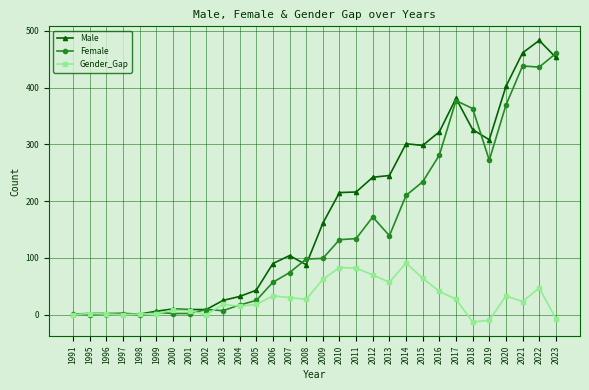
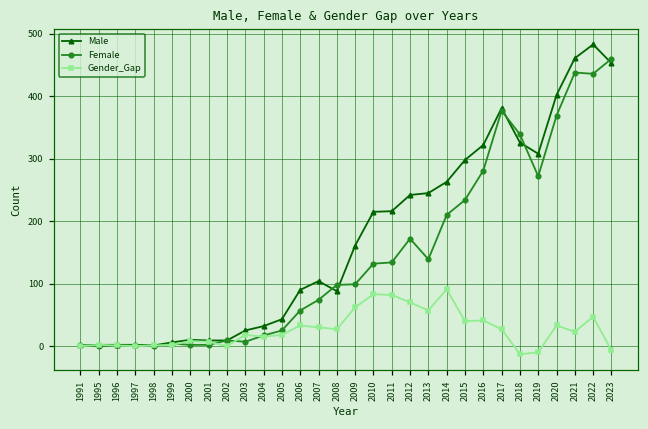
  {
    "Male": {
      "2003": 30,
      "2004": 30,
      "2005": 40,
      "2006": 90,
      "2007": 100,
      "2008": 90,
      "2009": 160,
      "2010": 220,
      "2011": 220,
      "2012": 240,
      "2013": 250,
-     "2014": 300,
+     "2014": 260,
      "2015": 300,
      "2016": 320,
      "2018": 330,
      "2019": 310,
      "2020": 400,
      "2021": 460,
      "2022": 480,
      "2023": 450
    },
    "Female": {
      "2000": 0,
      "2001": 0,
      "2003": 10,
      "2005": 30,
      "2006": 60,
      "2007": 70,
      "2008": 100,
      "2009": 100,
      "2010": 130,
      "2011": 130,
      "2012": 170,
      "2013": 140,
      "2014": 210,
      "2015": 230,
      "2016": 280,
-     "2018": 360,
+     "2018": 340,
      "2019": 270,
      "2020": 370,
      "2021": 440,
      "2022": 440,
      "2023": 460
    },
    "Gender_Gap": {
      "2002": 0,
      "2003": 20,
      "2005": 20,
      "2006": 30,
      "2007": 30,
      "2008": 30,
      "2009": 60,
      "2010": 80,
      "2011": 80,
      "2012": 70,
      "2013": 60,
      "2014": 90,
-     "2015": 60,
+     "2015": 40,
      "2016": 40,
      "2017": 30,
      "2018": -10,
      "2019": -10,
      "2020": 30,
      "2021": 20,
      "2022": 50,
      "2023": -10
    }
  }
